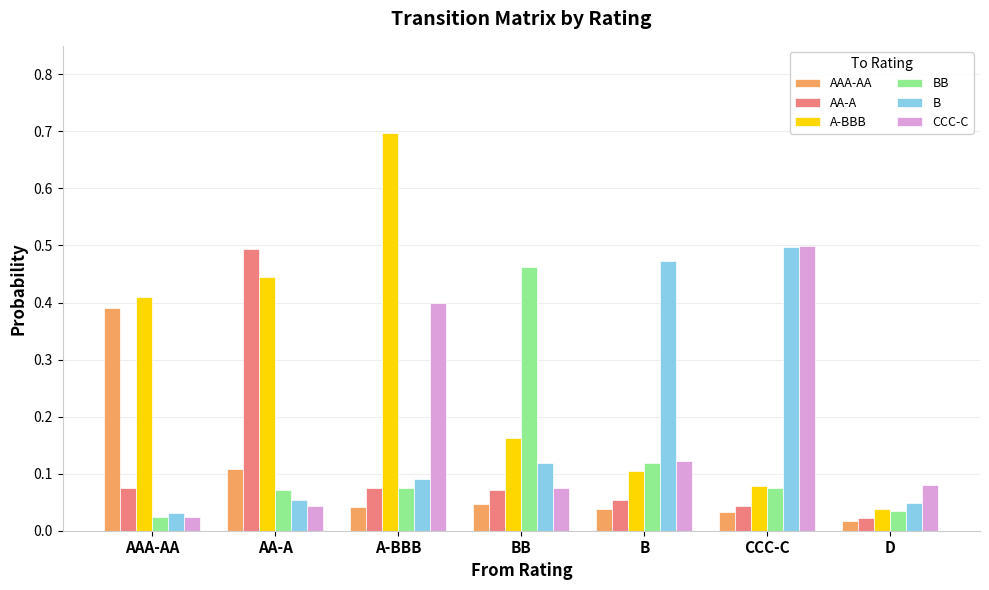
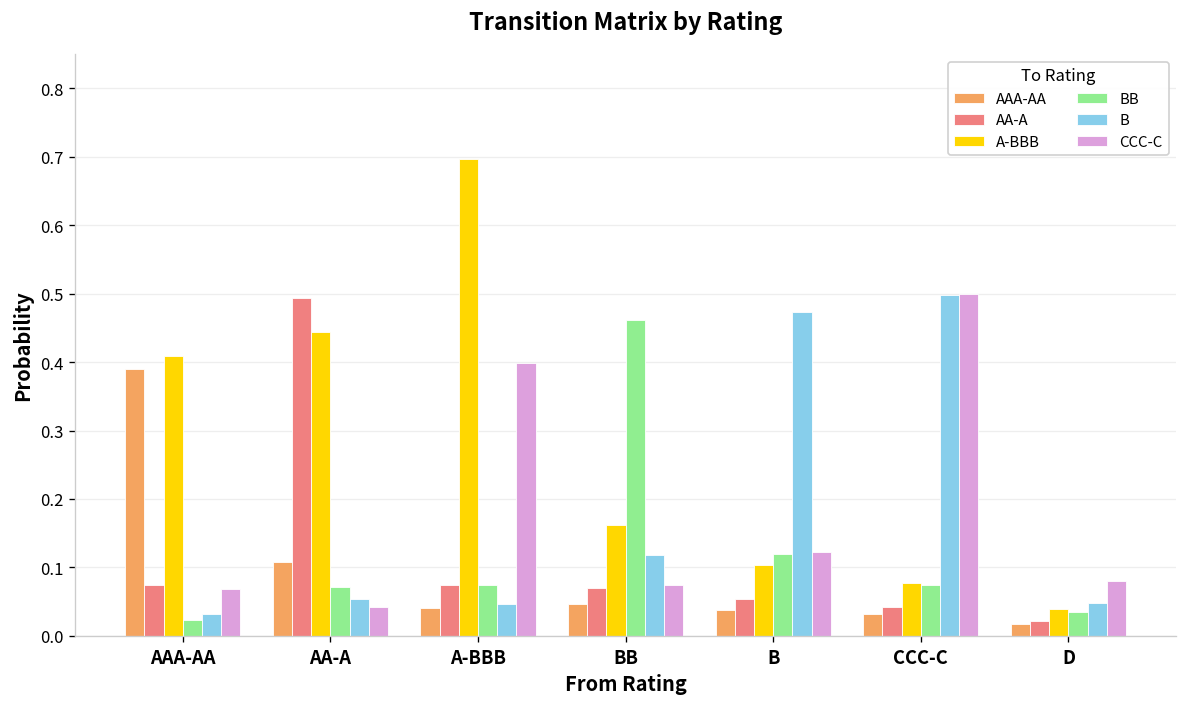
  {
    "A-BBB": {
      "AAA-AA": 0.41,
      "AA-A": 0.44,
      "A-BBB": 0.70,
      "BB": 0.16,
      "B": 0.10,
      "CCC-C": 0.08,
      "D": 0.04
    },
    "BB": {
      "AAA-AA": 0.02,
      "AA-A": 0.07,
      "A-BBB": 0.07,
      "BB": 0.46,
      "B": 0.12,
      "CCC-C": 0.07,
      "D": 0.03
    },
    "B": {
      "AAA-AA": 0.03,
      "AA-A": 0.05,
-     "A-BBB": 0.09,
+     "A-BBB": 0.05,
      "BB": 0.12,
      "B": 0.47,
      "CCC-C": 0.50,
      "D": 0.05
    },
    "CCC-C": {
-     "AAA-AA": 0.02,
+     "AAA-AA": 0.07,
      "AA-A": 0.04,
      "A-BBB": 0.40,
      "BB": 0.07,
      "B": 0.12,
      "CCC-C": 0.50,
      "D": 0.08
    }
  }
